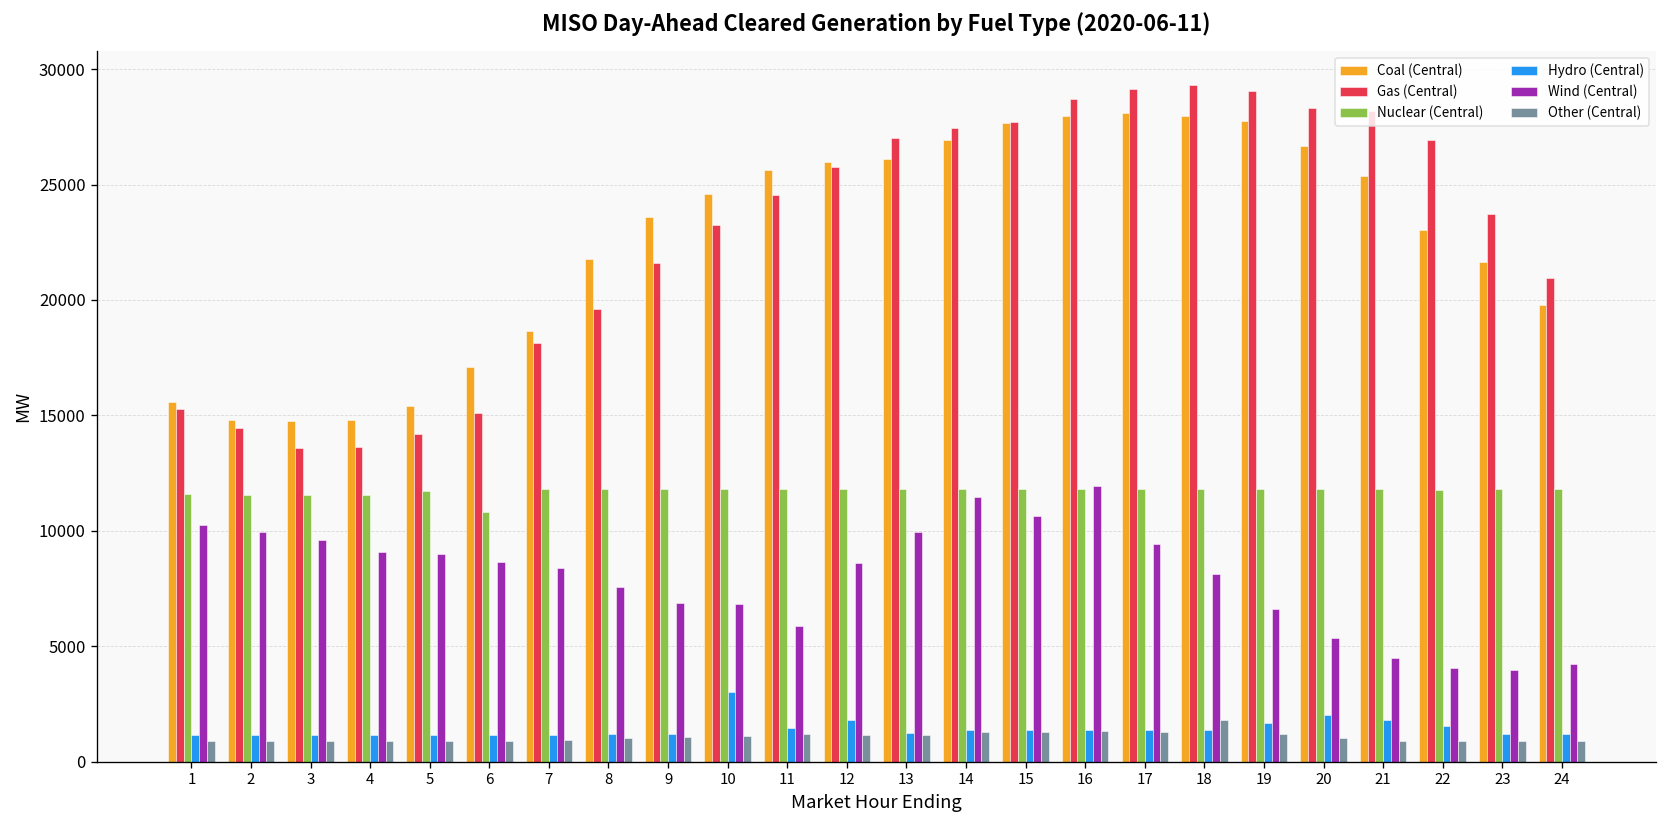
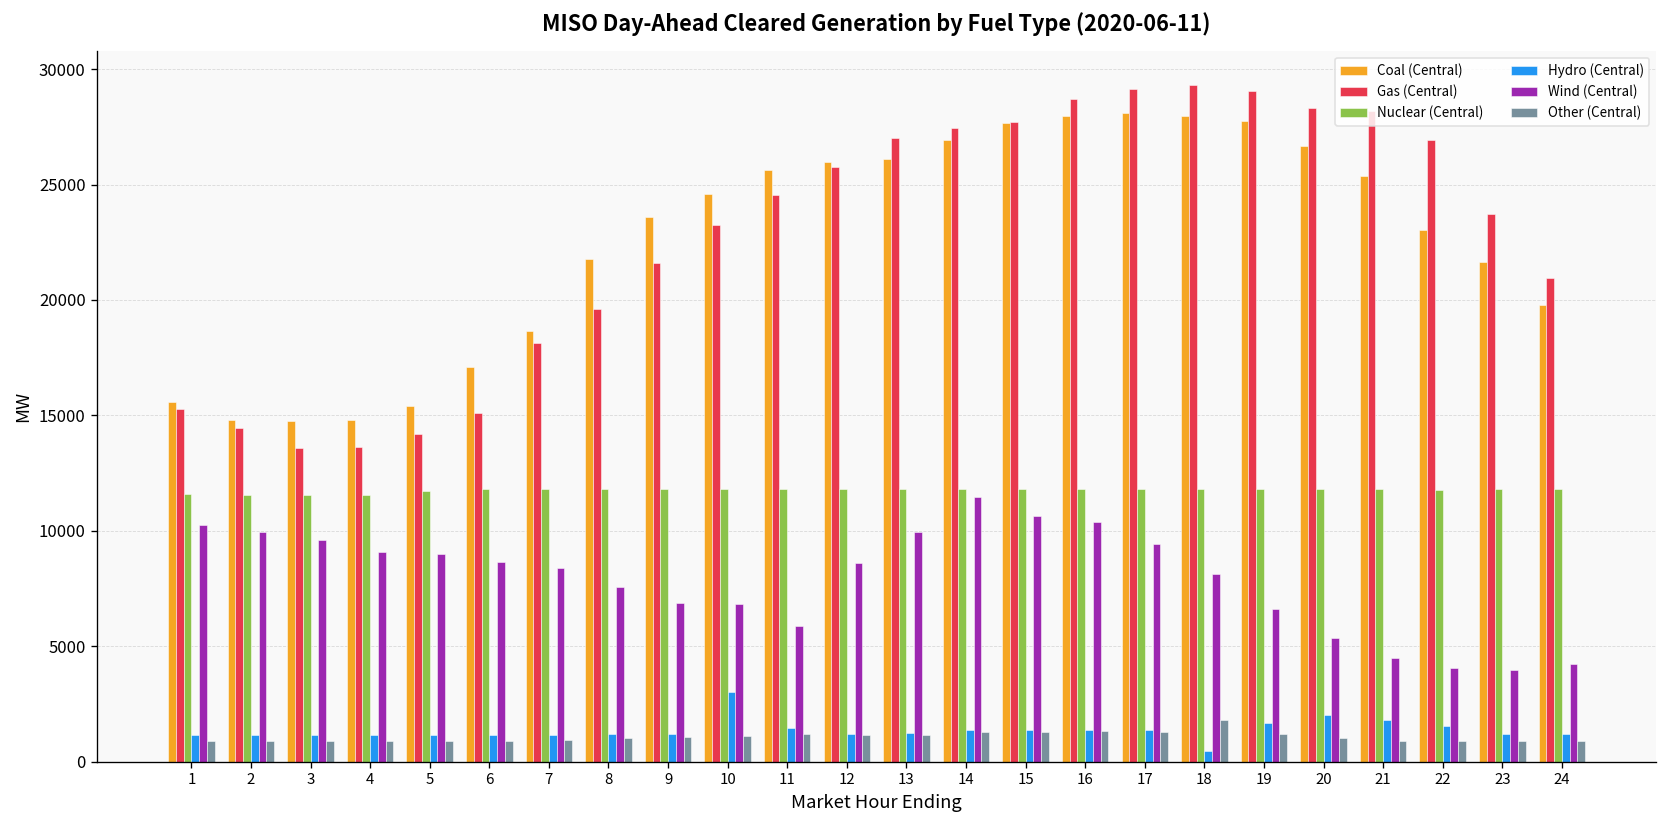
  {
    "Coal (Central)": {
      "1": 15600,
      "2": 14800,
      "3": 14700,
      "4": 14800,
      "5": 15400,
      "6": 17100,
      "7": 18700,
      "8": 21800,
      "9": 23600,
      "10": 24600,
      "11": 25600,
      "12": 26000,
      "13": 26100,
      "14": 26900,
      "15": 27700,
      "16": 28000,
      "17": 28100,
      "18": 28000,
      "19": 27700,
      "20": 26700,
      "21": 25400,
      "22": 23000,
      "23": 21700,
      "24": 19800
    },
    "Gas (Central)": {
      "1": 15300,
      "2": 14400,
      "3": 13600,
      "4": 13600,
      "5": 14200,
      "6": 15100,
      "7": 18100,
      "8": 19600,
      "9": 21600,
      "10": 23200,
      "11": 24600,
      "12": 25800,
      "13": 27000,
      "14": 27400,
      "15": 27700,
      "16": 28700,
      "17": 29200,
      "18": 29300,
      "19": 29000,
      "20": 28300,
      "22": 26900,
      "23": 23700,
      "24": 20900
    },
    "Nuclear (Central)": {
      "1": 11600,
      "2": 11500,
      "3": 11500,
      "4": 11600,
      "5": 11700,
-     "6": 10800,
+     "6": 11800,
      "7": 11800,
      "8": 11800,
      "9": 11800,
      "10": 11800,
      "11": 11800,
      "12": 11800,
      "13": 11800,
      "14": 11800,
      "15": 11800,
      "16": 11800,
      "17": 11800,
      "18": 11800,
      "19": 11800,
      "20": 11800,
      "21": 11800,
      "22": 11800,
      "23": 11800,
      "24": 11800
    },
    "Hydro (Central)": {
      "1": 1200,
      "2": 1200,
      "3": 1200,
      "4": 1200,
      "5": 1200,
      "6": 1200,
      "7": 1100,
      "8": 1200,
      "9": 1200,
      "10": 3000,
      "11": 1500,
-     "12": 1800,
+     "12": 1200,
      "13": 1300,
      "14": 1400,
      "15": 1400,
      "16": 1400,
      "17": 1400,
-     "18": 1400,
+     "18": 400,
      "19": 1700,
      "20": 2000,
      "21": 1800,
      "22": 1500,
      "23": 1200,
      "24": 1200
    },
    "Wind (Central)": {
      "1": 10200,
      "2": 9900,
      "3": 9600,
      "4": 9100,
      "5": 9000,
      "6": 8700,
      "7": 8400,
      "8": 7600,
      "9": 6900,
      "10": 6800,
      "11": 5900,
      "12": 8600,
      "13": 10000,
      "14": 11500,
      "15": 10600,
-     "16": 11900,
+     "16": 10400,
      "17": 9400,
      "18": 8100,
      "19": 6600,
      "20": 5400,
      "21": 4500,
      "22": 4100,
      "23": 4000,
      "24": 4200
    },
    "Other (Central)": {
      "1": 900,
      "2": 900,
      "3": 900,
      "4": 900,
      "5": 900,
      "6": 900,
      "7": 900,
      "8": 1000,
      "9": 1100,
      "10": 1100,
      "11": 1200,
      "12": 1100,
      "13": 1200,
      "14": 1300,
      "15": 1300,
      "16": 1300,
      "17": 1300,
      "18": 1800,
      "19": 1200,
      "20": 1000,
      "21": 900,
      "22": 900,
      "23": 900,
      "24": 900
    }
  }
